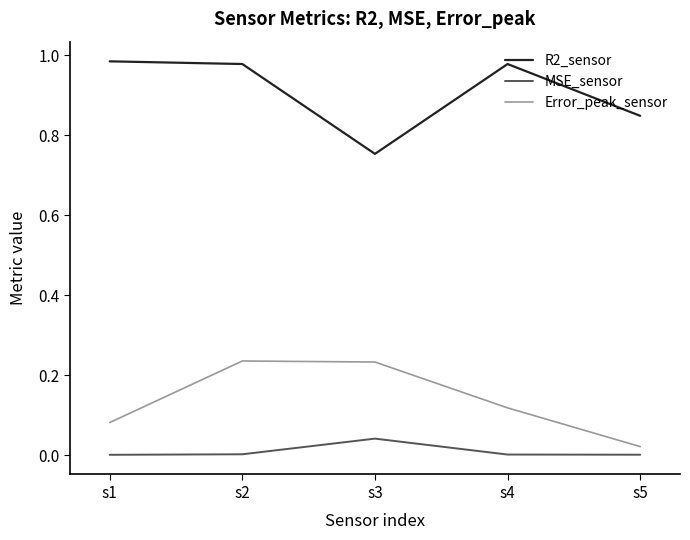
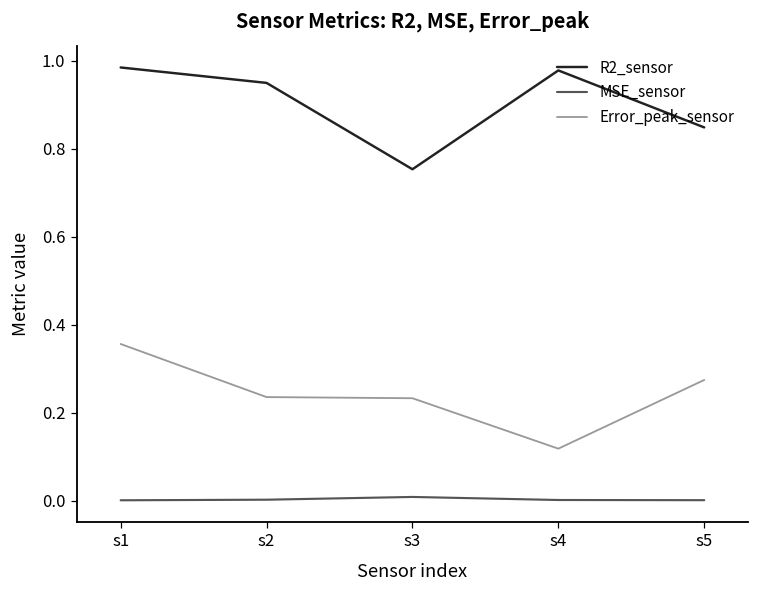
  {
    "R2_sensor": {
      "s1": 0.99,
-     "s2": 0.98,
+     "s2": 0.95,
      "s3": 0.75,
      "s4": 0.98,
      "s5": 0.85
    },
    "MSE_sensor": {
      "s1": 0.00,
      "s2": 0.00,
-     "s3": 0.04,
+     "s3": 0.01,
      "s4": 0.00,
      "s5": 0.00
    },
    "Error_peak_sensor": {
-     "s1": 0.08,
+     "s1": 0.36,
      "s2": 0.24,
      "s3": 0.23,
      "s4": 0.12,
-     "s5": 0.02
+     "s5": 0.27
    }
  }
